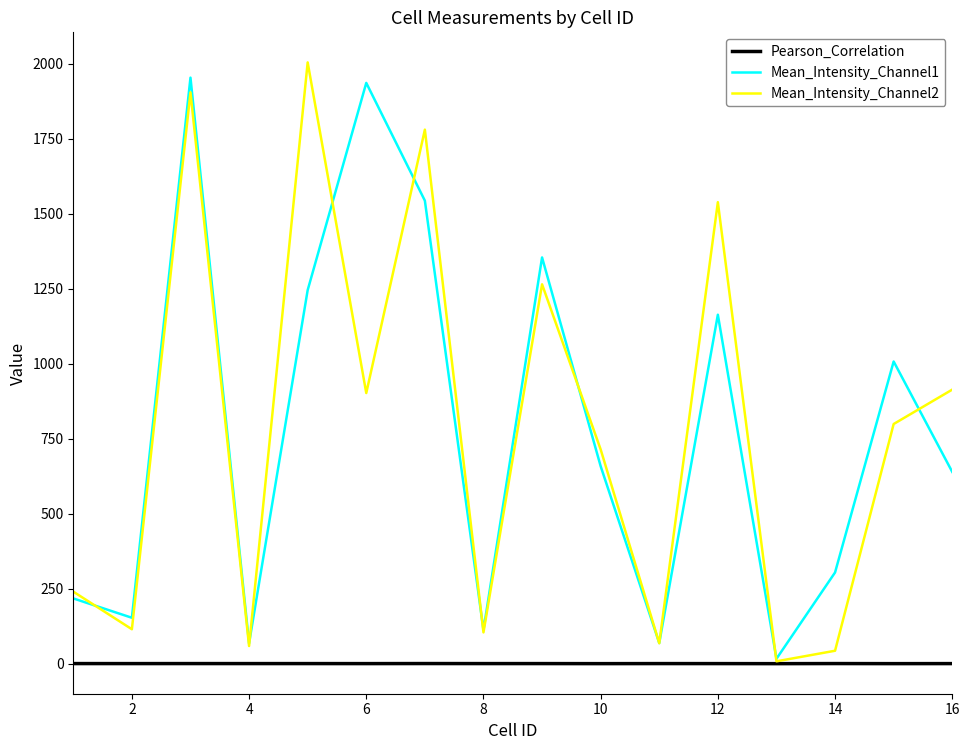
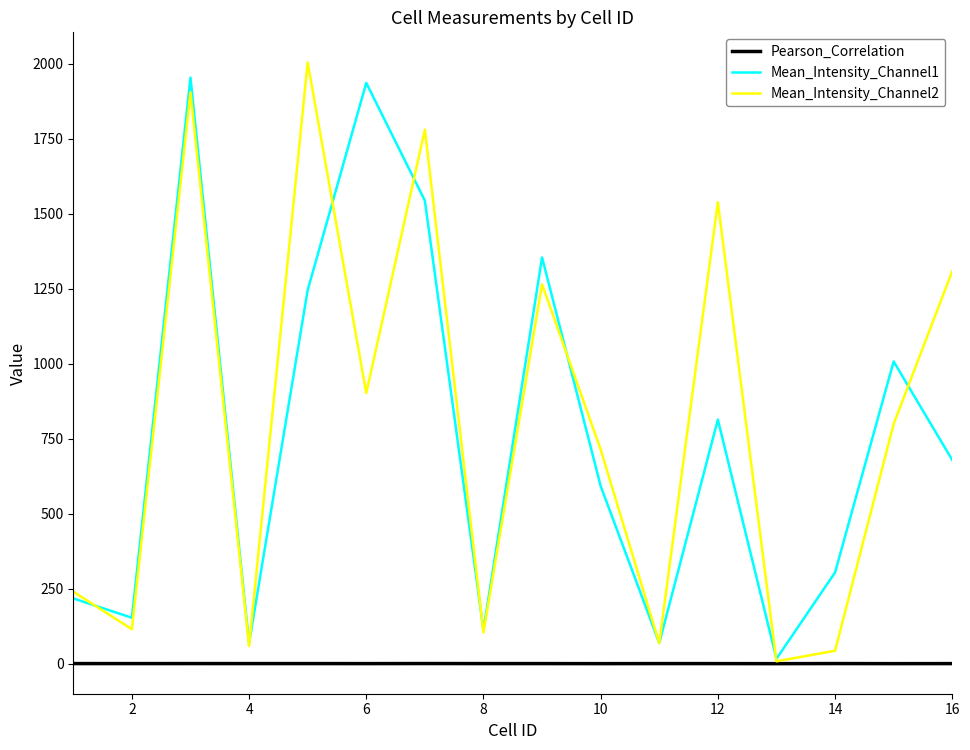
  {
    "Pearson_Correlation": {
      "2": 0,
      "4": 0,
      "6": 0,
      "8": 0,
      "10": 0,
      "12": 0,
      "14": 0,
      "16": 0
    },
    "Mean_Intensity_Channel1": {
      "2": 150,
      "4": 70,
      "6": 1940,
-     "10": 660,
-     "12": 1160,
+     "10": 590,
+     "12": 810,
      "14": 300,
-     "16": 640
+     "16": 680
    },
    "Mean_Intensity_Channel2": {
      "2": 120,
      "4": 60,
      "6": 900,
      "10": 710,
      "12": 1540,
      "14": 40,
-     "16": 910
+     "16": 1310
    }
  }
